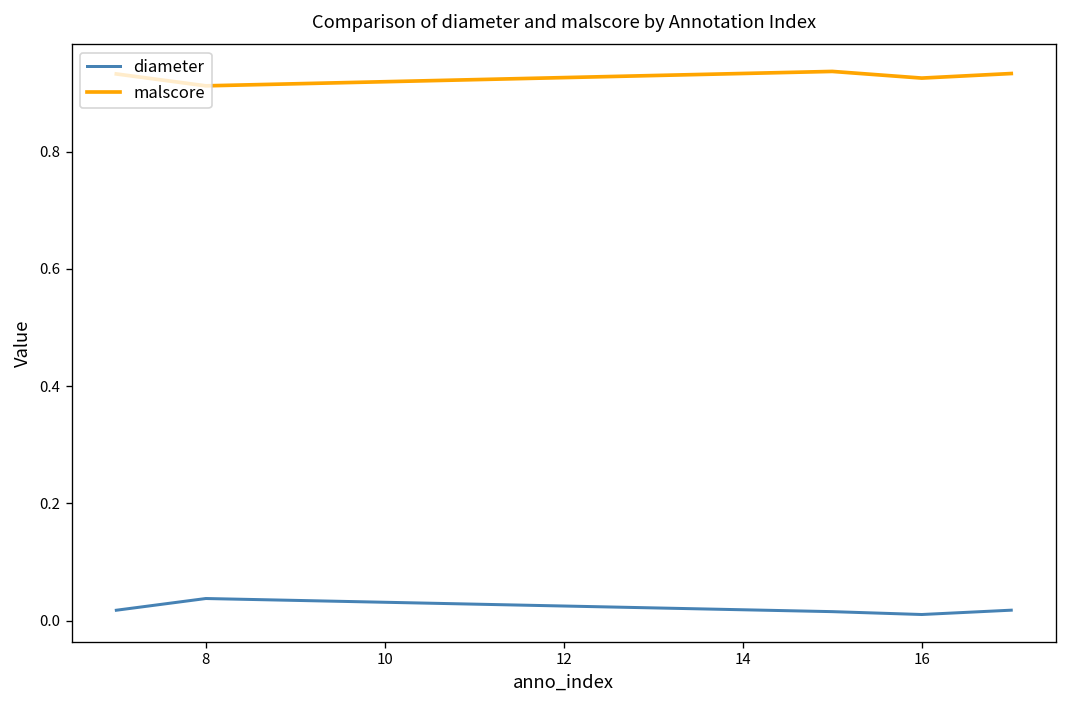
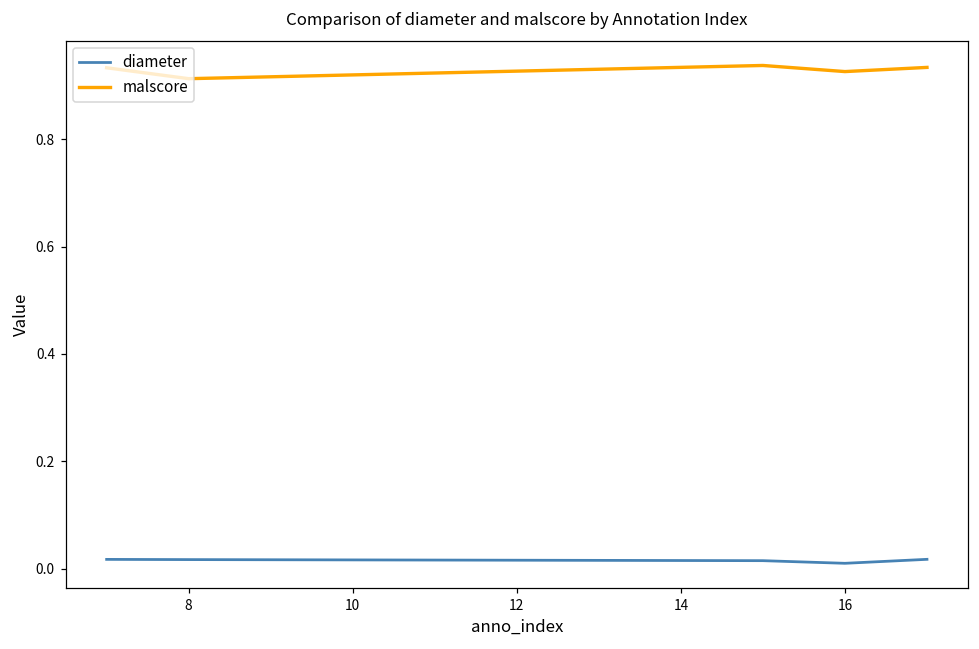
  {
    "diameter": {
-     "8": 0.04,
+     "8": 0.02,
      "16": 0.01
    },
    "malscore": {
      "16": 0.93
    }
  }
